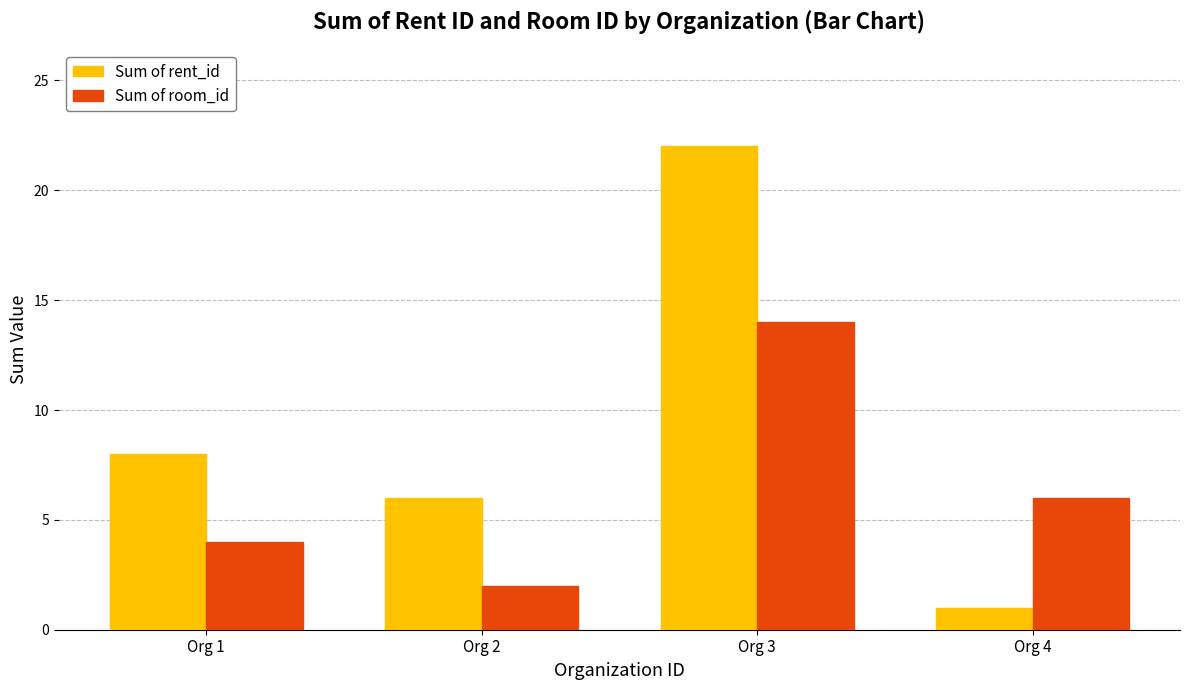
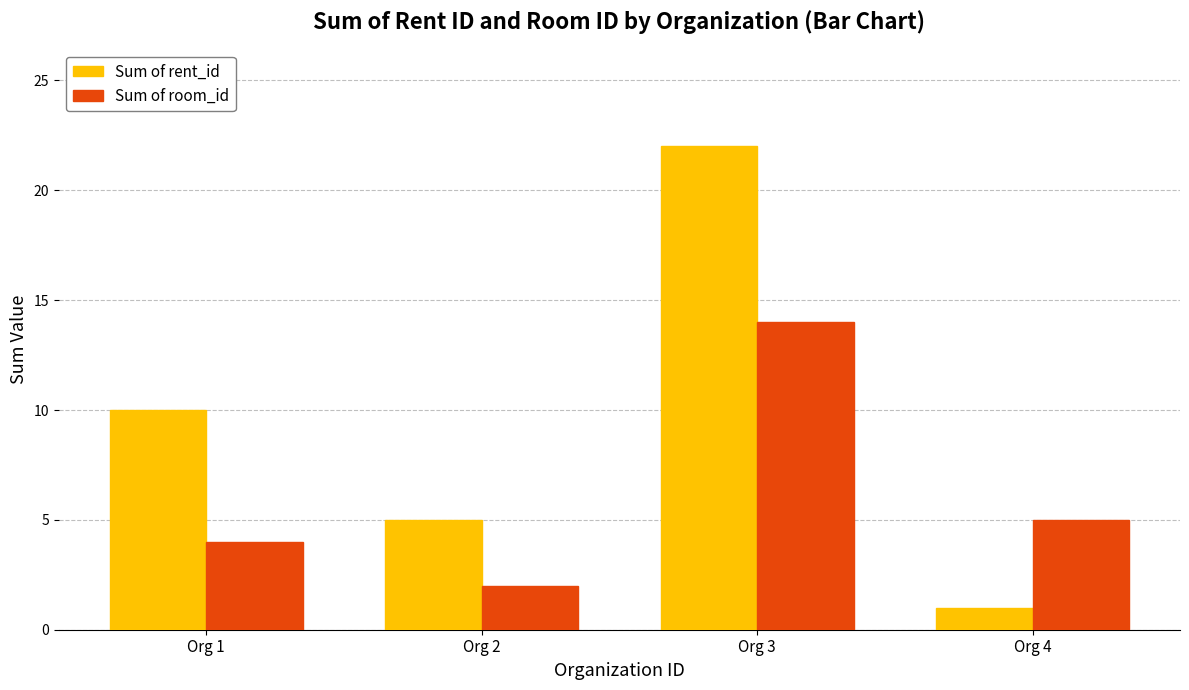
  {
    "Sum of rent_id": {
-     "Org 1": 8,
-     "Org 2": 6,
+     "Org 1": 10,
+     "Org 2": 5,
      "Org 3": 22,
      "Org 4": 1
    },
    "Sum of room_id": {
      "Org 1": 4,
      "Org 2": 2,
      "Org 3": 14,
-     "Org 4": 6
+     "Org 4": 5
    }
  }
